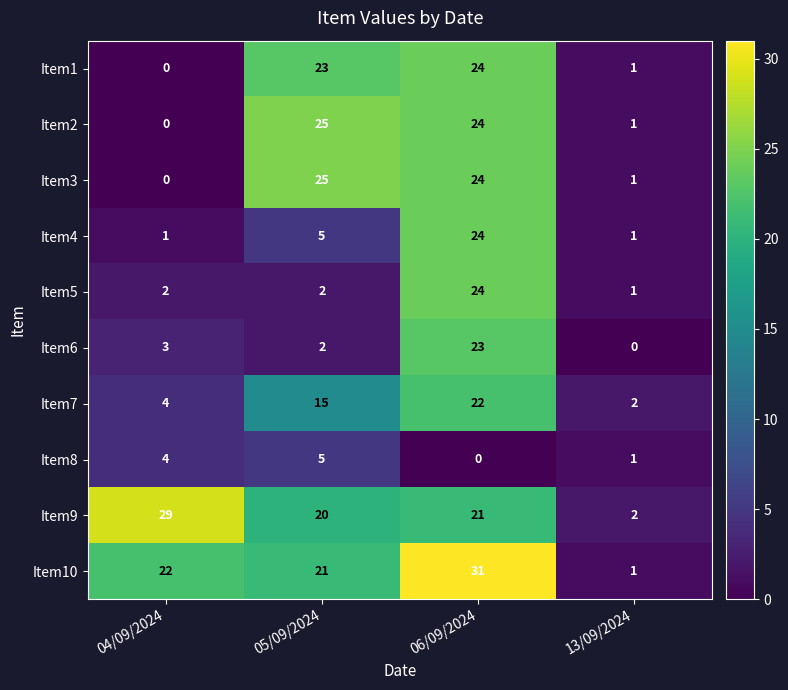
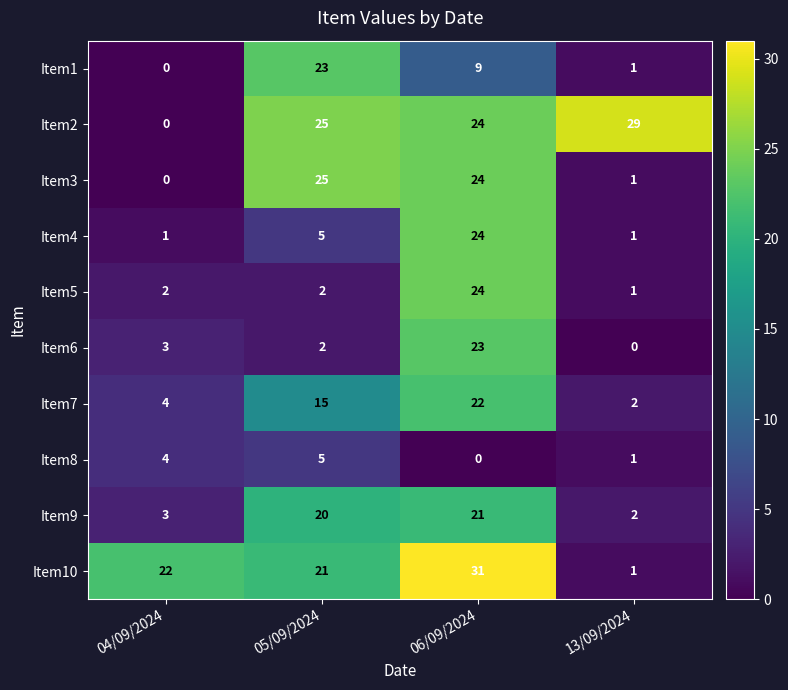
  {
    "Item1": {
      "04/09/2024": 0,
      "05/09/2024": 23,
-     "06/09/2024": 24,
+     "06/09/2024": 9,
      "13/09/2024": 1
    },
    "Item2": {
      "04/09/2024": 0,
      "05/09/2024": 25,
      "06/09/2024": 24,
-     "13/09/2024": 1
+     "13/09/2024": 29
    },
    "Item3": {
      "04/09/2024": 0,
      "05/09/2024": 25,
      "06/09/2024": 24,
      "13/09/2024": 1
    },
    "Item4": {
      "04/09/2024": 1,
      "05/09/2024": 5,
      "06/09/2024": 24,
      "13/09/2024": 1
    },
    "Item5": {
      "04/09/2024": 2,
      "05/09/2024": 2,
      "06/09/2024": 24,
      "13/09/2024": 1
    },
    "Item6": {
      "04/09/2024": 3,
      "05/09/2024": 2,
      "06/09/2024": 23,
      "13/09/2024": 0
    },
    "Item7": {
      "04/09/2024": 4,
      "05/09/2024": 15,
      "06/09/2024": 22,
      "13/09/2024": 2
    },
    "Item8": {
      "04/09/2024": 4,
      "05/09/2024": 5,
      "06/09/2024": 0,
      "13/09/2024": 1
    },
    "Item9": {
-     "04/09/2024": 29,
+     "04/09/2024": 3,
      "05/09/2024": 20,
      "06/09/2024": 21,
      "13/09/2024": 2
    },
    "Item10": {
      "04/09/2024": 22,
      "05/09/2024": 21,
      "06/09/2024": 31,
      "13/09/2024": 1
    }
  }
